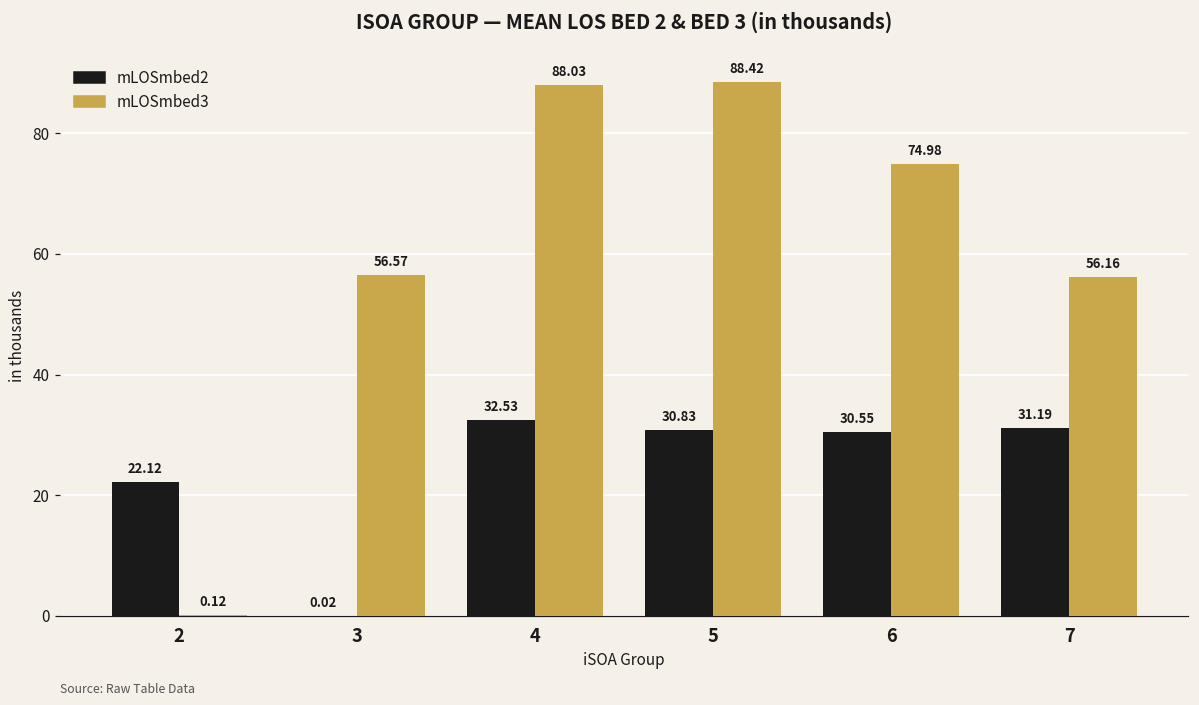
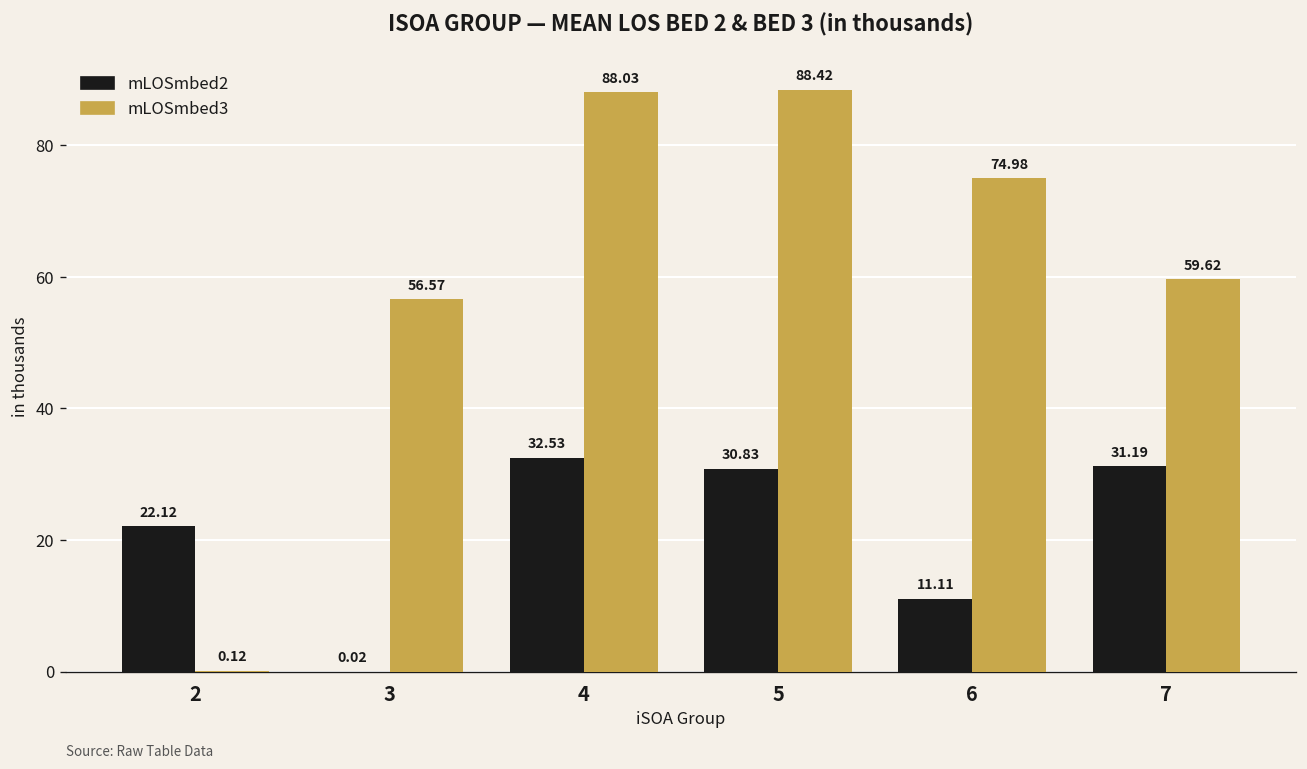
  {
    "mLOSmbed2": {
      "2": 22.12,
      "3": 0.02,
      "4": 32.53,
      "5": 30.83,
-     "6": 30.55,
+     "6": 11.11,
      "7": 31.19
    },
    "mLOSmbed3": {
      "2": 0.12,
      "3": 56.57,
      "4": 88.03,
      "5": 88.42,
      "6": 74.98,
-     "7": 56.16
+     "7": 59.62
    }
  }
